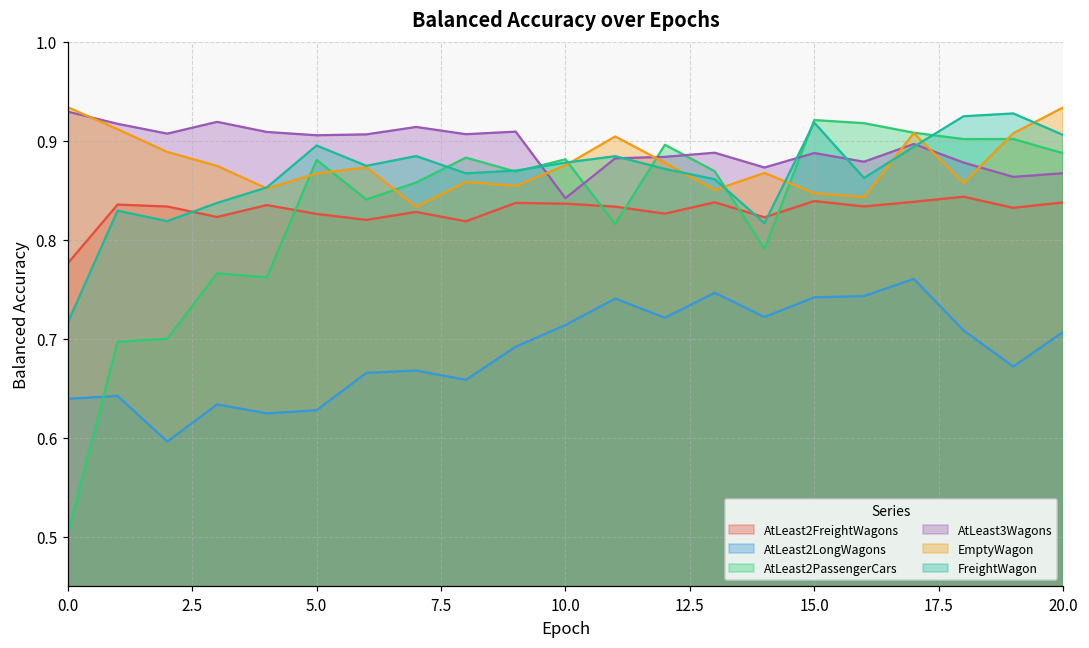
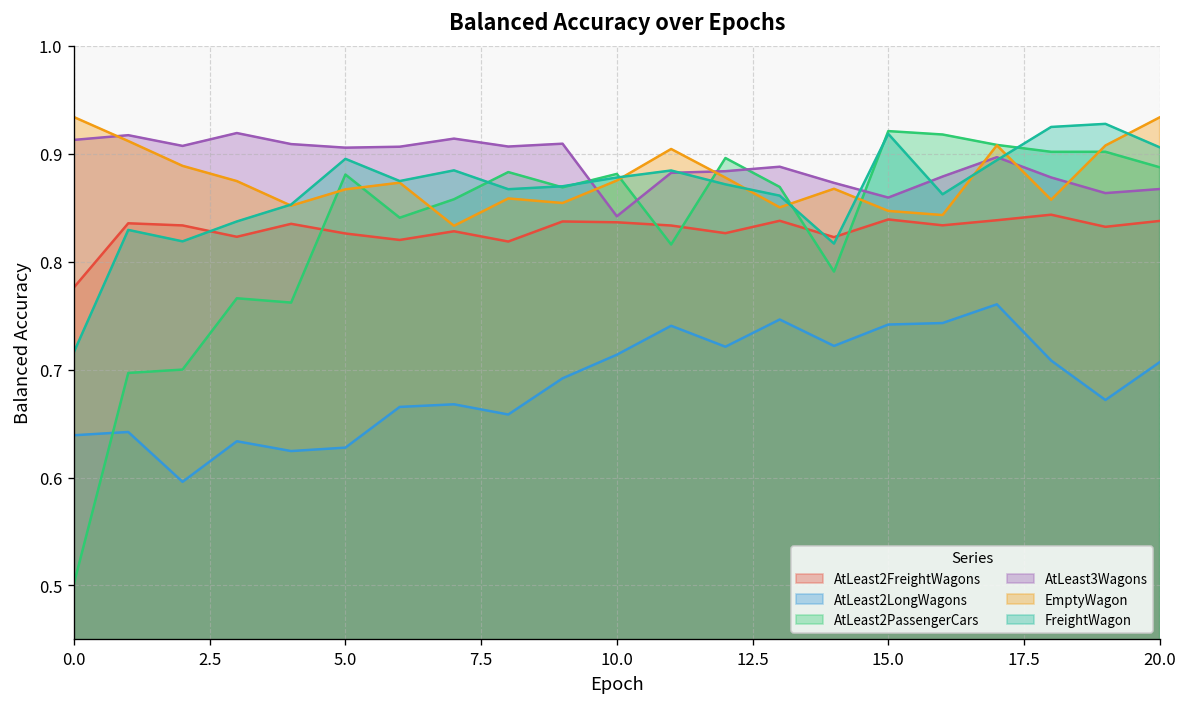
  {
    "AtLeast3Wagons": {
-     "0.0": 0.93,
+     "0.0": 0.91,
      "5.0": 0.91,
      "10.0": 0.84,
-     "15.0": 0.89,
+     "15.0": 0.86,
      "20.0": 0.87
    }
  }
